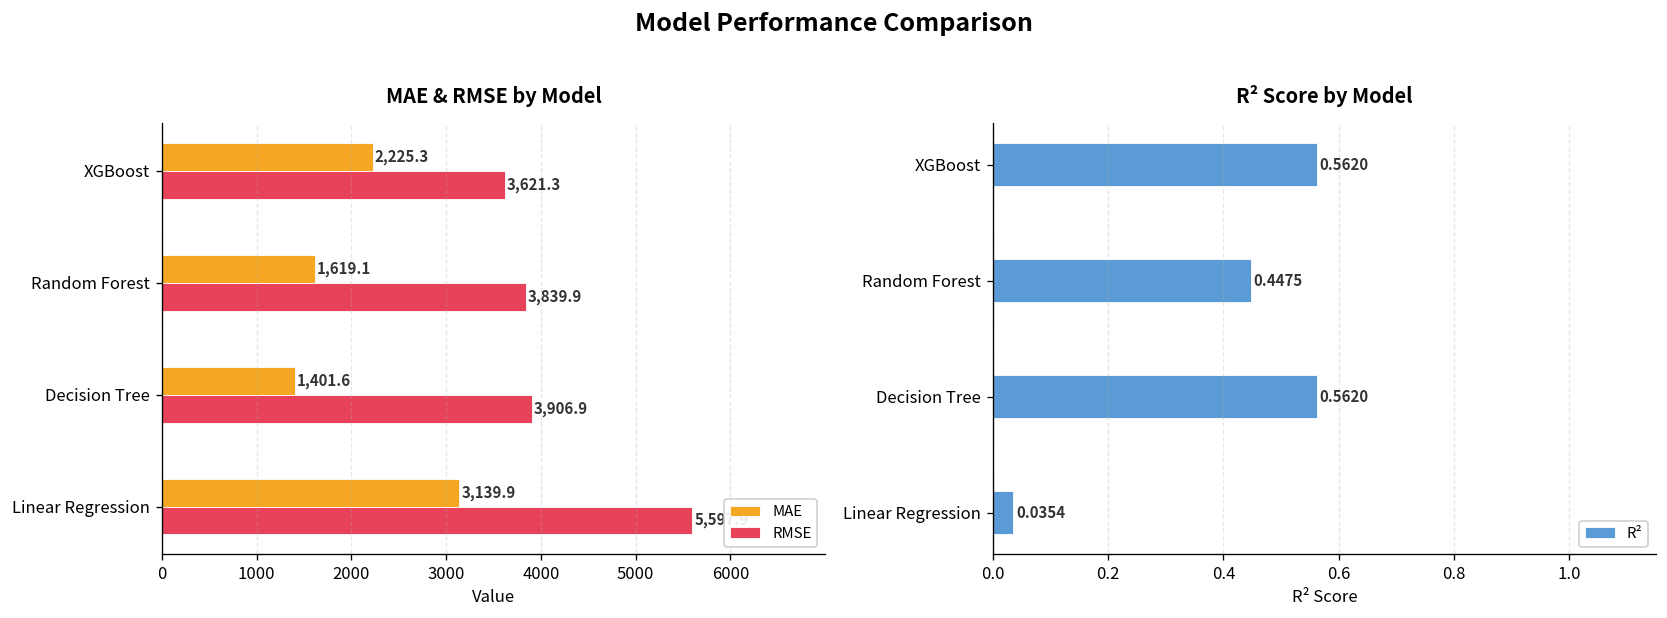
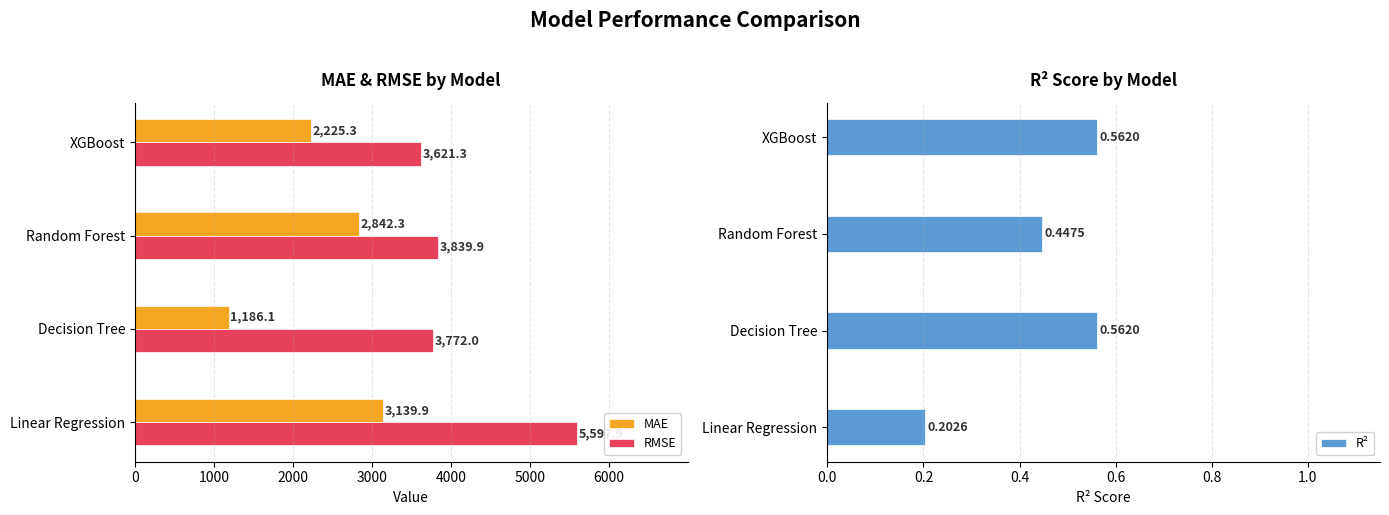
  {
    "MAE & RMSE by Model": {
      "MAE": {
        "XGBoost": "2,225.3",
-       "Random Forest": "1,619.1",
-       "Decision Tree": "1,401.6",
+       "Random Forest": "2,842.3",
+       "Decision Tree": "1,186.1",
        "Linear Regression": "3,139.9"
      },
      "RMSE": {
        "XGBoost": "3,621.3",
        "Random Forest": "3,839.9",
-       "Decision Tree": "3,906.9"
+       "Decision Tree": "3,772.0"
      }
    },
    "R² Score by Model": {
      "XGBoost": "0.5620",
      "Random Forest": "0.4475",
      "Decision Tree": "0.5620",
-     "Linear Regression": "0.0354"
+     "Linear Regression": "0.2026"
    }
  }
